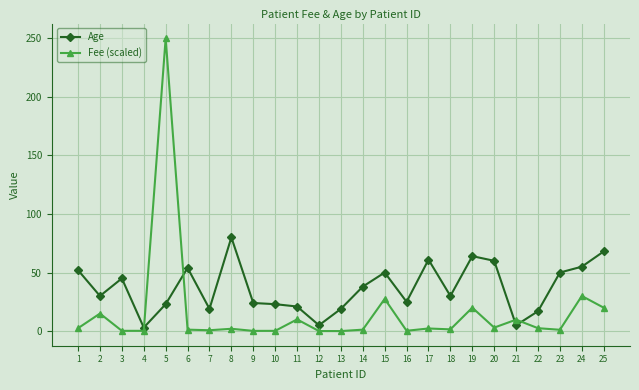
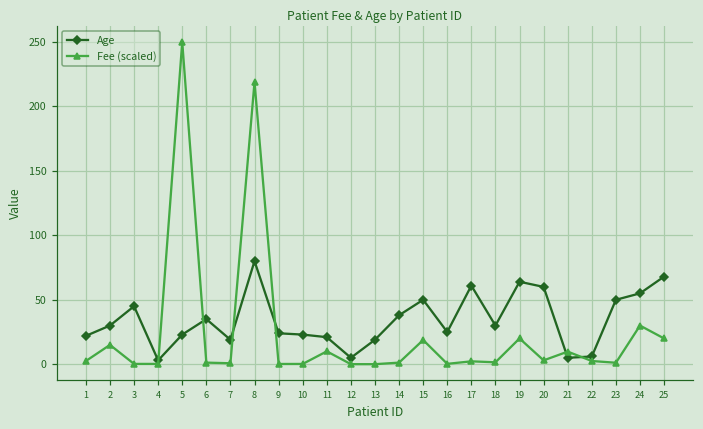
  {
    "Age": {
-     "1": 52,
+     "1": 22,
      "2": 30,
      "3": 45,
      "4": 3,
      "5": 23,
-     "6": 54,
+     "6": 35,
      "7": 19,
      "8": 80,
      "9": 24,
      "10": 23,
      "11": 21,
      "12": 5,
      "13": 19,
      "14": 38,
      "15": 50,
      "16": 25,
      "17": 61,
      "18": 30,
      "19": 64,
      "20": 60,
      "21": 5,
-     "22": 17,
+     "22": 6,
      "23": 50,
      "24": 55,
      "25": 68
    },
    "Fee (scaled)": {
      "1": 3,
      "2": 15,
      "3": 0,
      "4": 0,
      "5": 250,
      "6": 1,
      "7": 1,
-     "8": 2,
+     "8": 219,
      "9": 0,
      "10": 0,
      "11": 10,
      "12": 0,
      "13": 0,
      "14": 1,
-     "15": 28,
+     "15": 19,
      "16": 0,
      "17": 2,
      "18": 2,
      "19": 20,
      "20": 3,
      "21": 10,
      "22": 3,
      "23": 1,
      "24": 30,
      "25": 20
    }
  }
